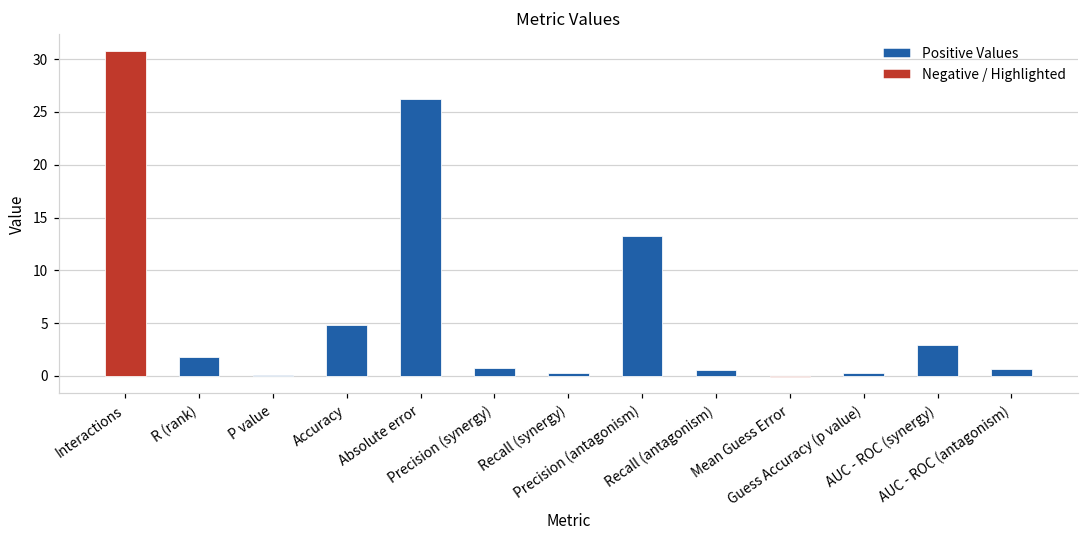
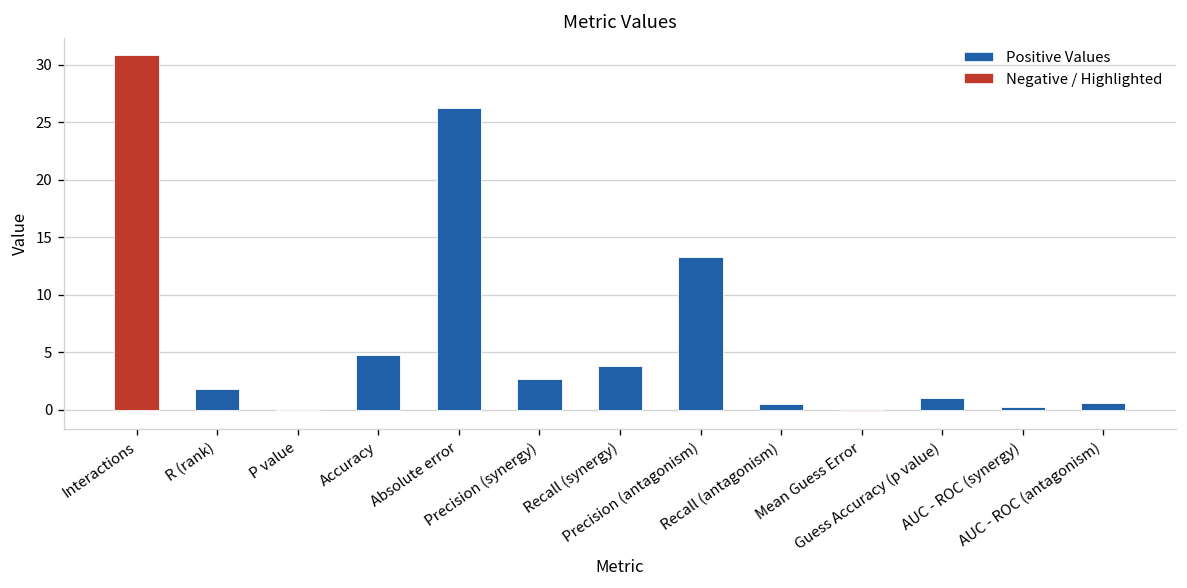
  {
    "Interactions": 31,
    "R (rank)": 2,
    "Accuracy": 5,
    "Absolute error": 26,
-   "Precision (synergy)": 1,
-   "Recall (synergy)": 0,
+   "Precision (synergy)": 3,
+   "Recall (synergy)": 4,
    "Precision (antagonism)": 13,
    "Recall (antagonism)": 1,
-   "Guess Accuracy (p value)": 0,
-   "AUC - ROC (synergy)": 3,
+   "Guess Accuracy (p value)": 1,
+   "AUC - ROC (synergy)": 0,
    "AUC - ROC (antagonism)": 1
  }
